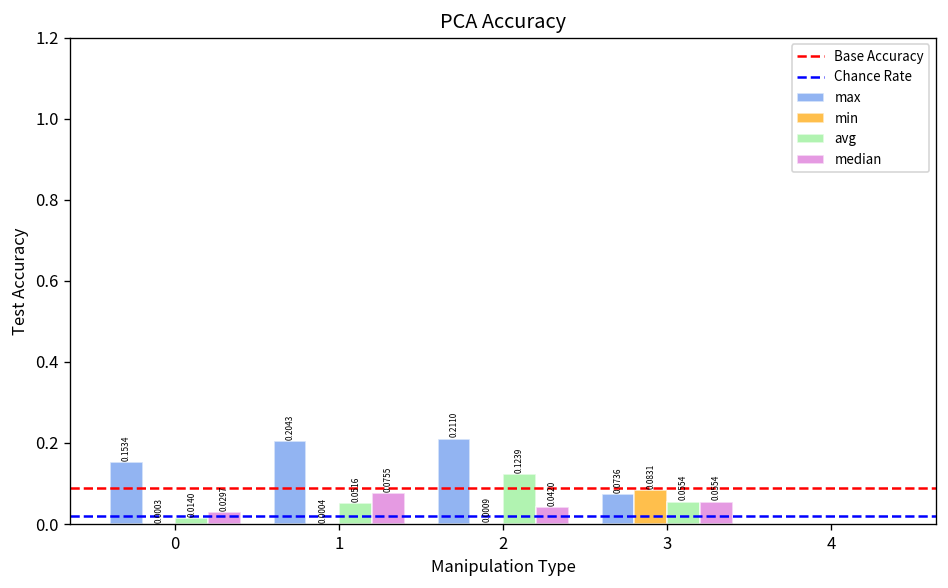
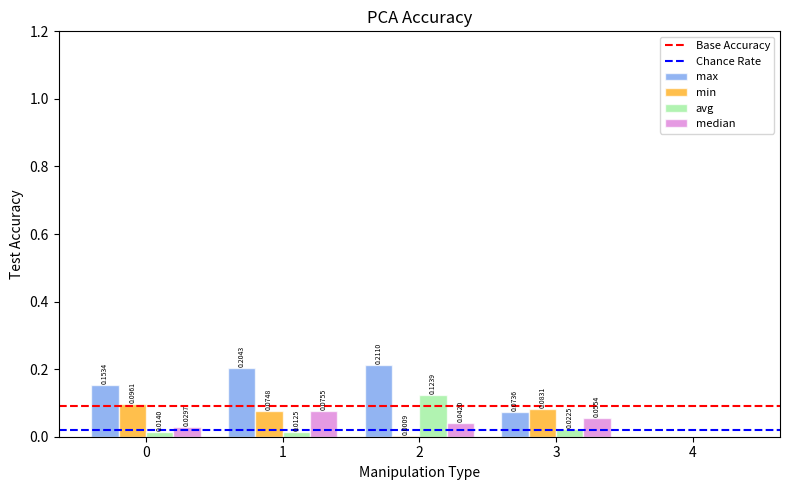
  {
    "max": {
      "0": 0.1534,
      "1": 0.2043,
      "2": 0.2110,
      "3": 0.0736
    },
    "min": {
-     "0": 0.0003,
-     "1": 0.0004,
+     "0": 0.0961,
+     "1": 0.0748,
      "2": 0.0009,
      "3": 0.0831
    },
    "avg": {
      "0": 0.0140,
-     "1": 0.0516,
+     "1": 0.0125,
      "2": 0.1239,
-     "3": 0.0554
+     "3": 0.0225
    },
    "median": {
      "0": 0.0297,
      "1": 0.0755,
      "2": 0.0420,
      "3": 0.0554
    }
  }
